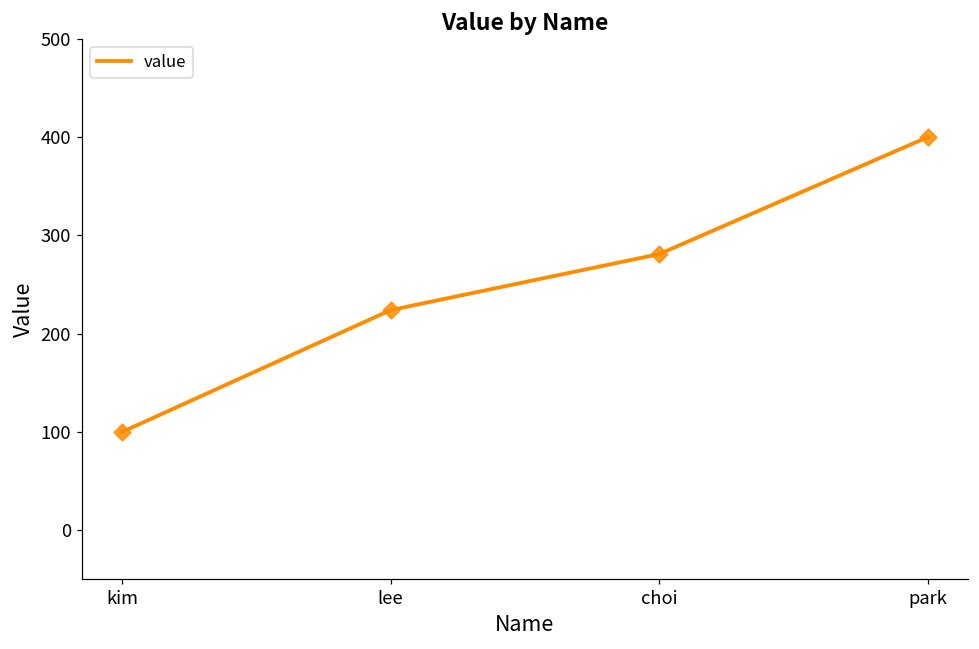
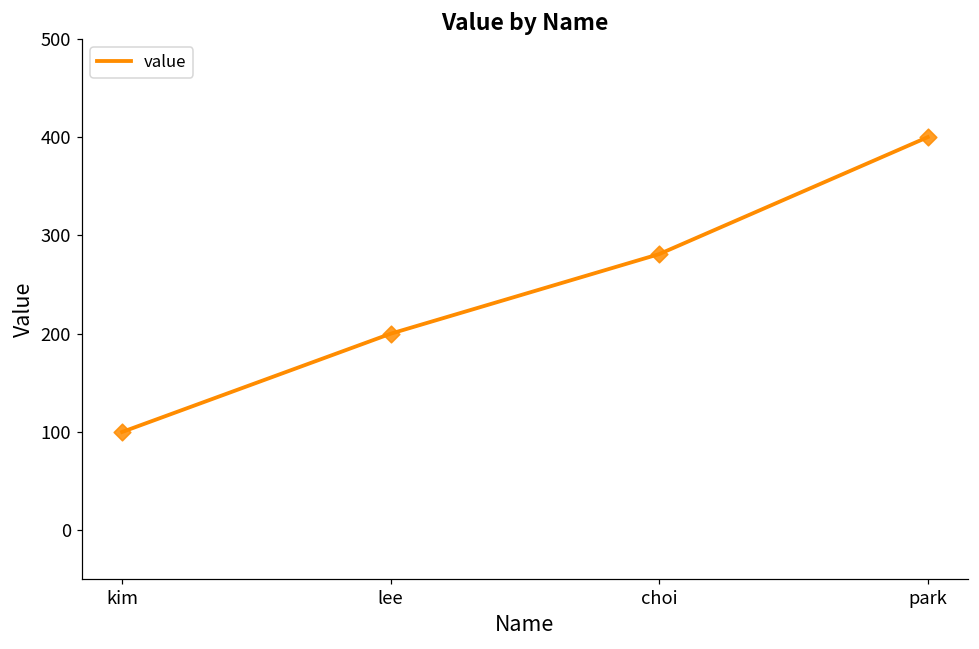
  {
    "kim": 100,
-   "lee": 220,
+   "lee": 200,
    "choi": 280,
    "park": 400
  }
